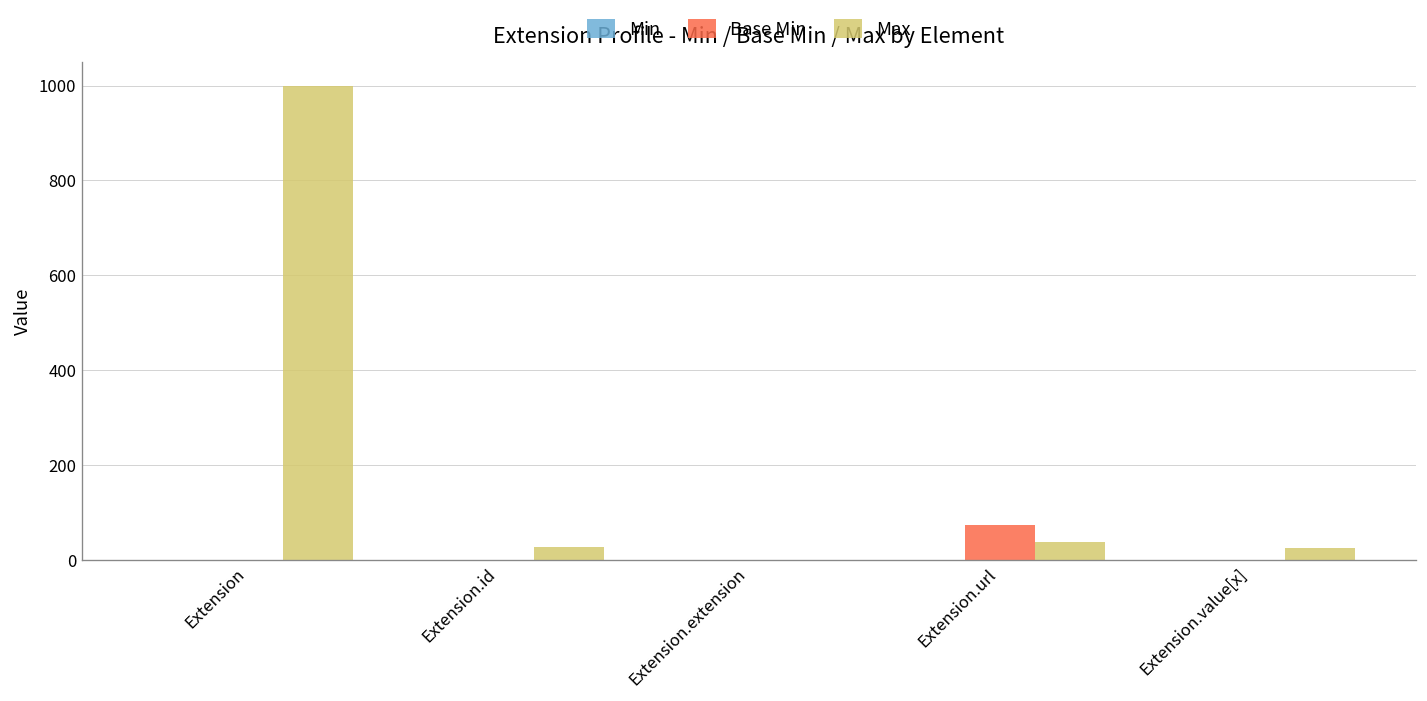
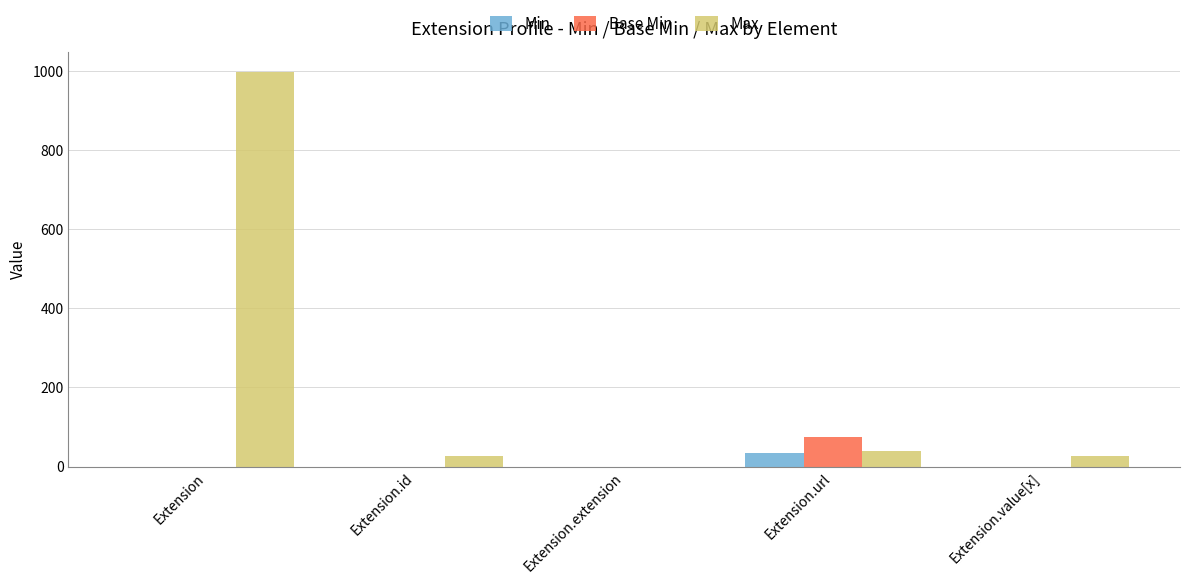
  {
    "Min": {
      "Extension": 0,
      "Extension.id": 0,
      "Extension.extension": 0,
-     "Extension.url": 0,
+     "Extension.url": 30,
      "Extension.value[x]": 0
    },
    "Base Min": {
      "Extension": 0,
      "Extension.id": 0,
      "Extension.extension": 0,
      "Extension.url": 70,
      "Extension.value[x]": 0
    },
    "Max": {
      "Extension": 1000,
      "Extension.id": 30,
      "Extension.extension": 0,
      "Extension.url": 40,
      "Extension.value[x]": 30
    }
  }
